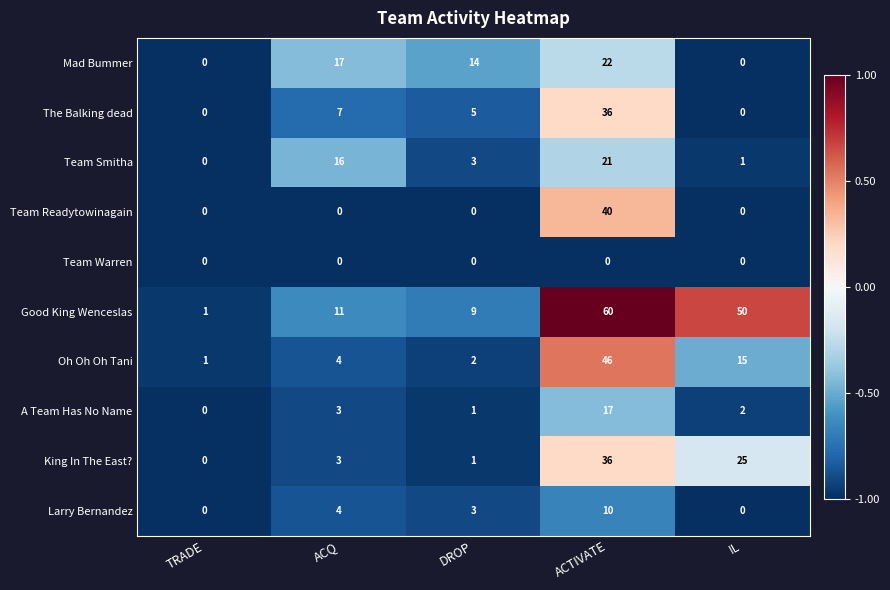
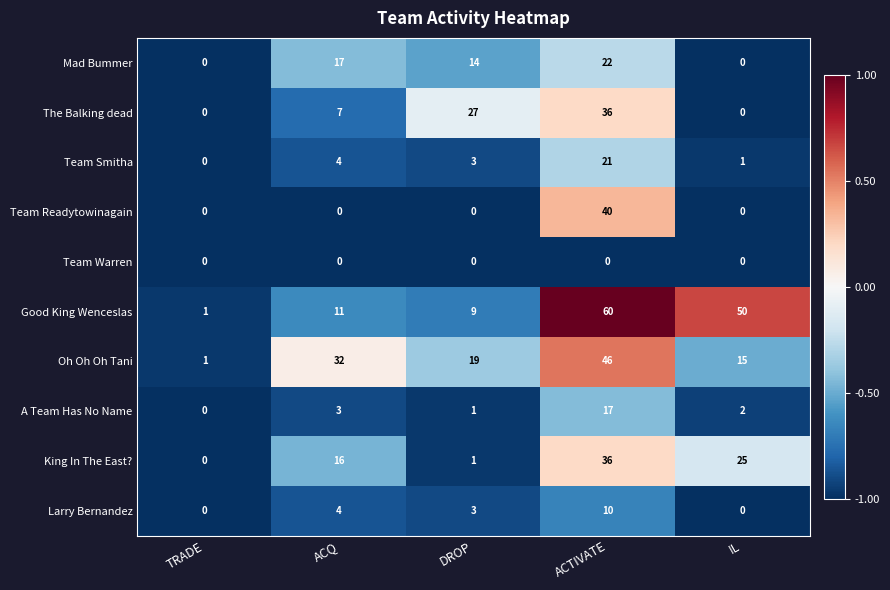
  {
    "Mad Bummer": {
      "TRADE": 0,
      "ACQ": 17,
      "DROP": 14,
      "ACTIVATE": 22,
      "IL": 0
    },
    "The Balking dead": {
      "TRADE": 0,
      "ACQ": 7,
-     "DROP": 5,
+     "DROP": 27,
      "ACTIVATE": 36,
      "IL": 0
    },
    "Team Smitha": {
      "TRADE": 0,
-     "ACQ": 16,
+     "ACQ": 4,
      "DROP": 3,
      "ACTIVATE": 21,
      "IL": 1
    },
    "Team Readytowinagain": {
      "TRADE": 0,
      "ACQ": 0,
      "DROP": 0,
      "ACTIVATE": 40,
      "IL": 0
    },
    "Team Warren": {
      "TRADE": 0,
      "ACQ": 0,
      "DROP": 0,
      "ACTIVATE": 0,
      "IL": 0
    },
    "Good King Wenceslas": {
      "TRADE": 1,
      "ACQ": 11,
      "DROP": 9,
      "ACTIVATE": 60,
      "IL": 50
    },
    "Oh Oh Oh Tani": {
      "TRADE": 1,
-     "ACQ": 4,
-     "DROP": 2,
+     "ACQ": 32,
+     "DROP": 19,
      "ACTIVATE": 46,
      "IL": 15
    },
    "A Team Has No Name": {
      "TRADE": 0,
      "ACQ": 3,
      "DROP": 1,
      "ACTIVATE": 17,
      "IL": 2
    },
    "King In The East?": {
      "TRADE": 0,
-     "ACQ": 3,
+     "ACQ": 16,
      "DROP": 1,
      "ACTIVATE": 36,
      "IL": 25
    },
    "Larry Bernandez": {
      "TRADE": 0,
      "ACQ": 4,
      "DROP": 3,
      "ACTIVATE": 10,
      "IL": 0
    }
  }
